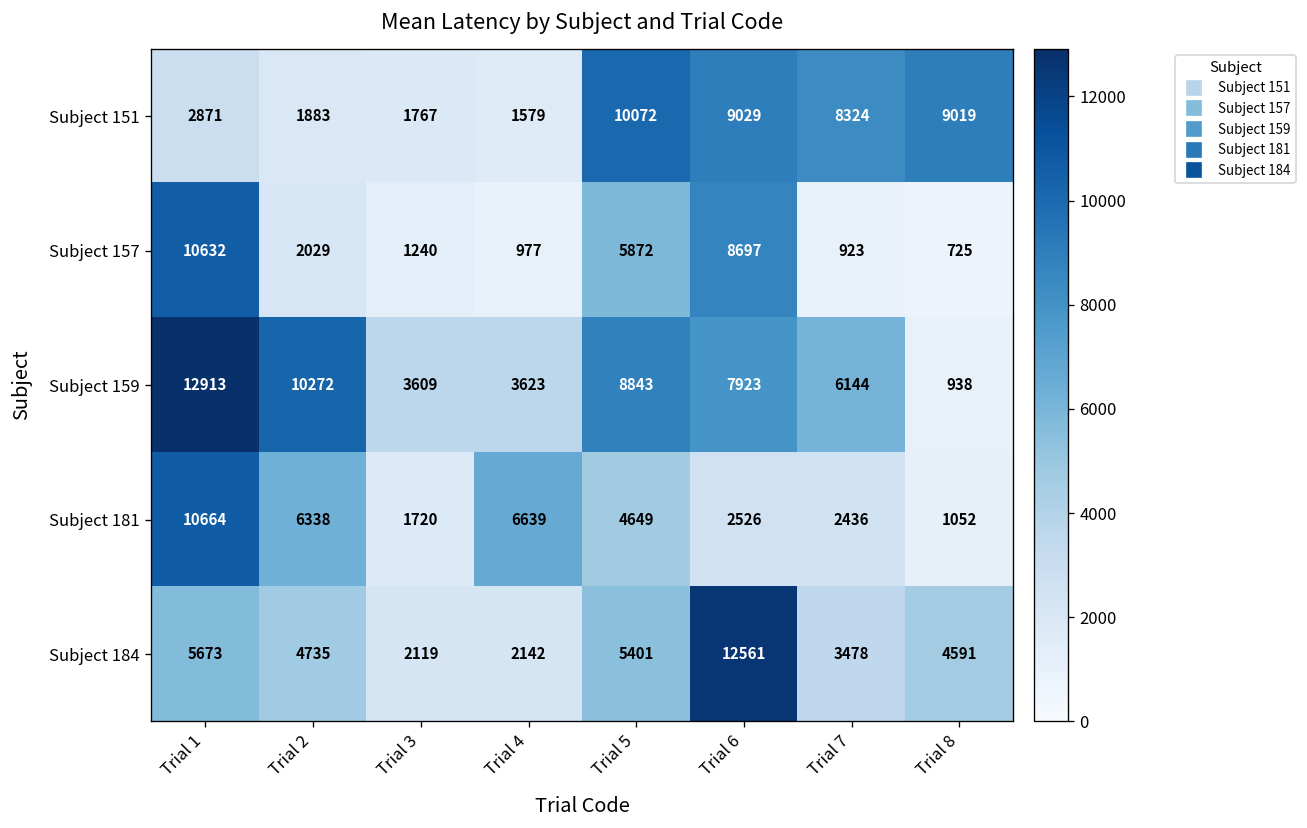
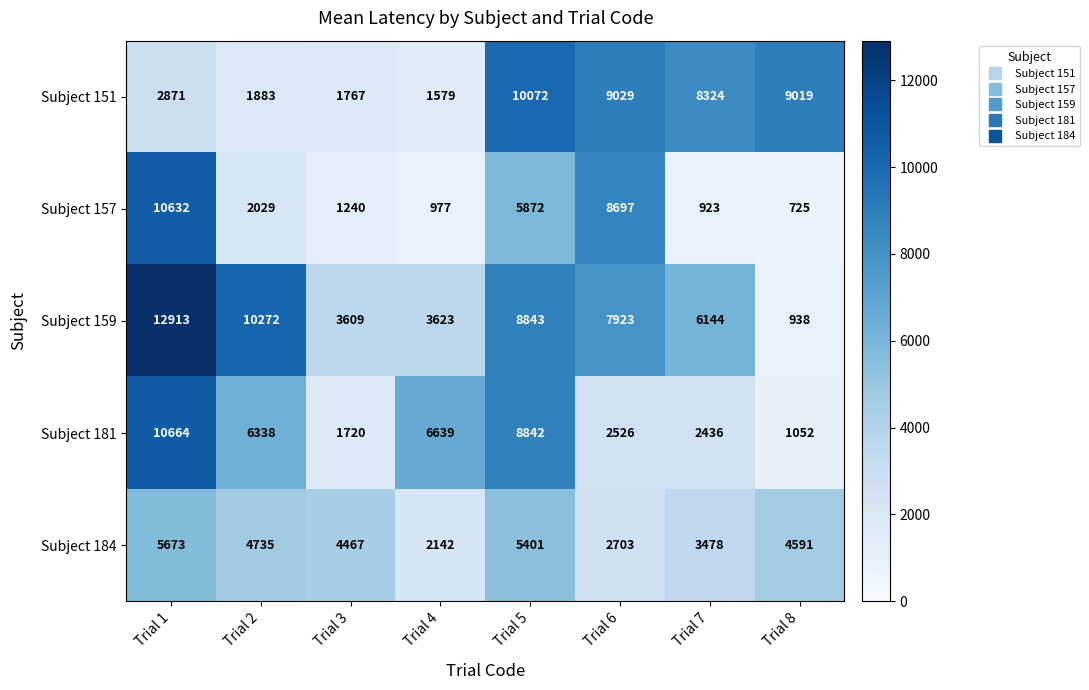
  {
    "Subject 151": {
      "Trial 1": 2871,
      "Trial 2": 1883,
      "Trial 3": 1767,
      "Trial 4": 1579,
      "Trial 5": 10072,
      "Trial 6": 9029,
      "Trial 7": 8324,
      "Trial 8": 9019
    },
    "Subject 157": {
      "Trial 1": 10632,
      "Trial 2": 2029,
      "Trial 3": 1240,
      "Trial 4": 977,
      "Trial 5": 5872,
      "Trial 6": 8697,
      "Trial 7": 923,
      "Trial 8": 725
    },
    "Subject 159": {
      "Trial 1": 12913,
      "Trial 2": 10272,
      "Trial 3": 3609,
      "Trial 4": 3623,
      "Trial 5": 8843,
      "Trial 6": 7923,
      "Trial 7": 6144,
      "Trial 8": 938
    },
    "Subject 181": {
      "Trial 1": 10664,
      "Trial 2": 6338,
      "Trial 3": 1720,
      "Trial 4": 6639,
-     "Trial 5": 4649,
+     "Trial 5": 8842,
      "Trial 6": 2526,
      "Trial 7": 2436,
      "Trial 8": 1052
    },
    "Subject 184": {
      "Trial 1": 5673,
      "Trial 2": 4735,
-     "Trial 3": 2119,
+     "Trial 3": 4467,
      "Trial 4": 2142,
      "Trial 5": 5401,
-     "Trial 6": 12561,
+     "Trial 6": 2703,
      "Trial 7": 3478,
      "Trial 8": 4591
    }
  }
